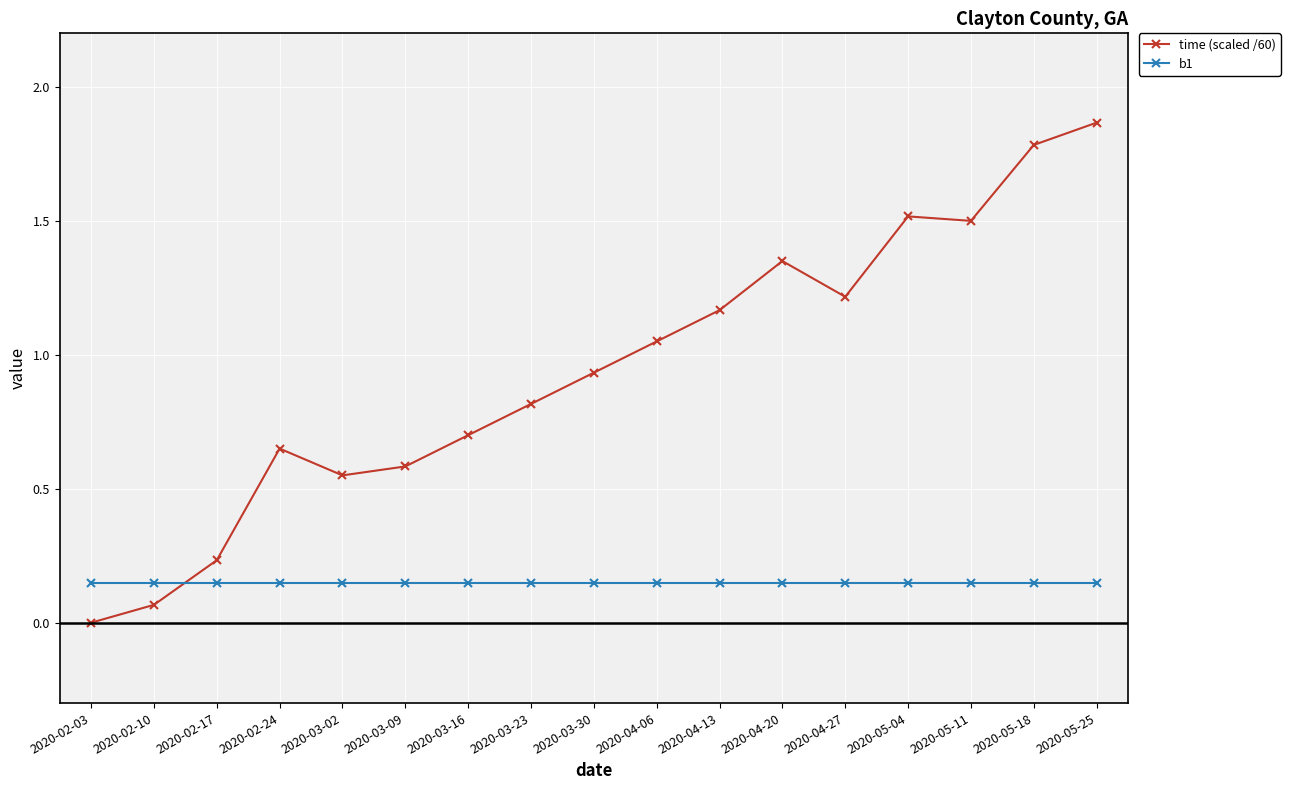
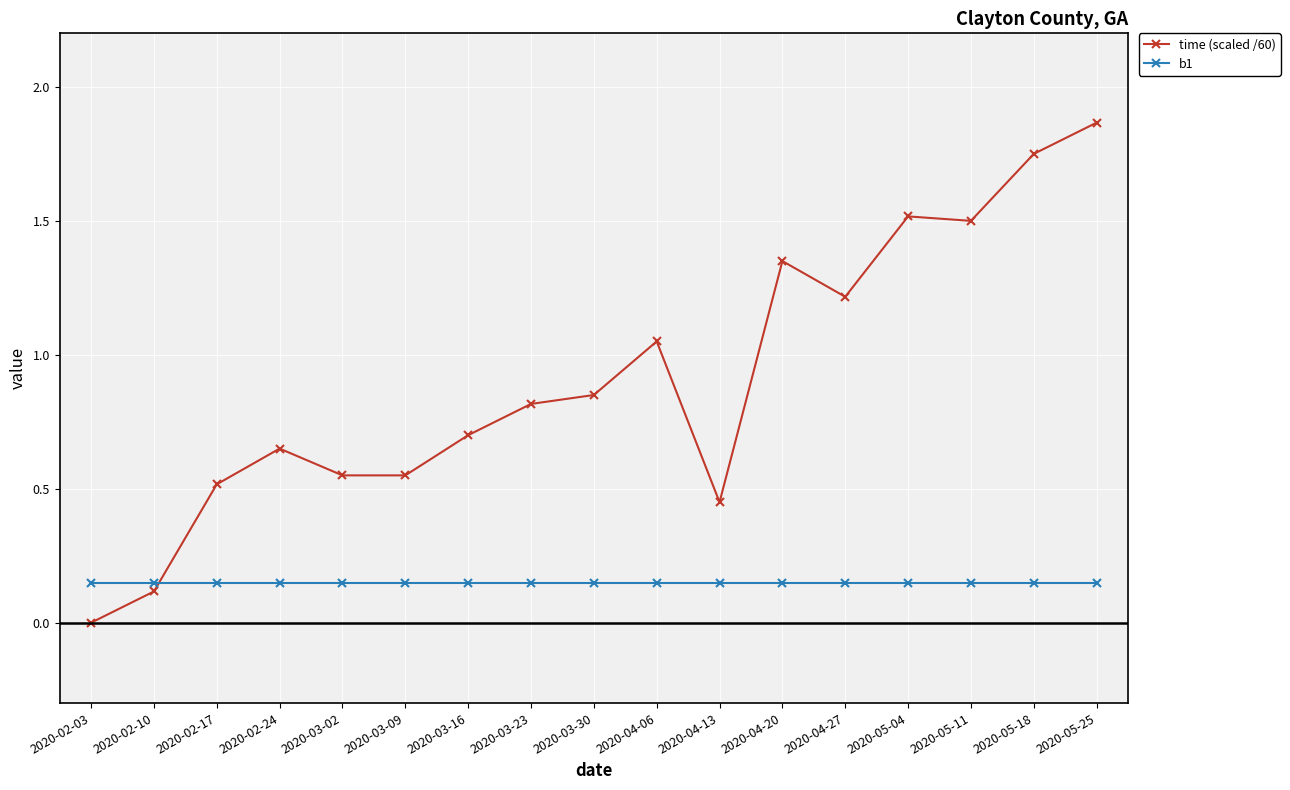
  {
    "time (scaled /60)": {
      "2020-02-03": 0.00,
-     "2020-02-10": 0.07,
-     "2020-02-17": 0.23,
+     "2020-02-10": 0.12,
+     "2020-02-17": 0.52,
      "2020-02-24": 0.65,
      "2020-03-02": 0.55,
-     "2020-03-09": 0.58,
+     "2020-03-09": 0.55,
      "2020-03-16": 0.70,
      "2020-03-23": 0.82,
-     "2020-03-30": 0.93,
+     "2020-03-30": 0.85,
      "2020-04-06": 1.05,
-     "2020-04-13": 1.17,
+     "2020-04-13": 0.45,
      "2020-04-20": 1.35,
      "2020-04-27": 1.22,
      "2020-05-04": 1.52,
      "2020-05-11": 1.50,
-     "2020-05-18": 1.78,
+     "2020-05-18": 1.75,
      "2020-05-25": 1.87
    },
    "b1": {
      "2020-02-03": 0.15,
      "2020-02-10": 0.15,
      "2020-02-17": 0.15,
      "2020-02-24": 0.15,
      "2020-03-02": 0.15,
      "2020-03-09": 0.15,
      "2020-03-16": 0.15,
      "2020-03-23": 0.15,
      "2020-03-30": 0.15,
      "2020-04-06": 0.15,
      "2020-04-13": 0.15,
      "2020-04-20": 0.15,
      "2020-04-27": 0.15,
      "2020-05-04": 0.15,
      "2020-05-11": 0.15,
      "2020-05-18": 0.15,
      "2020-05-25": 0.15
    }
  }
